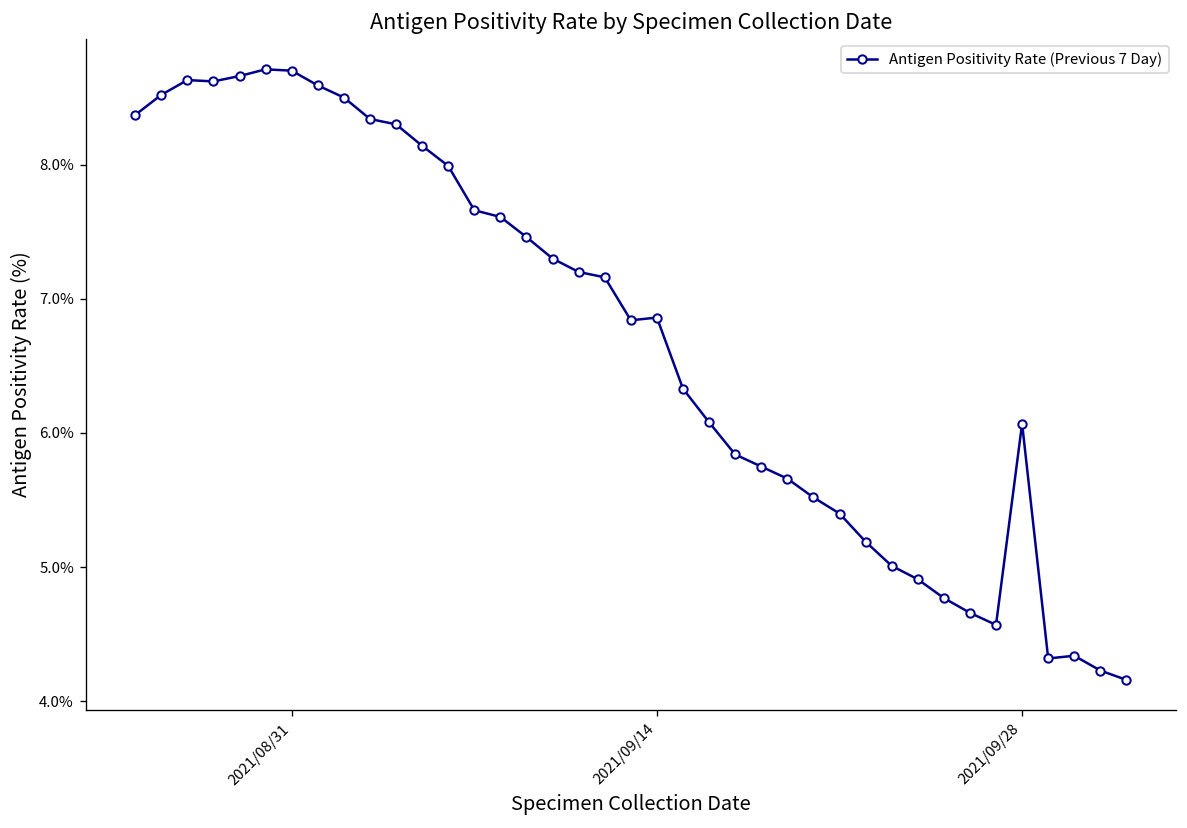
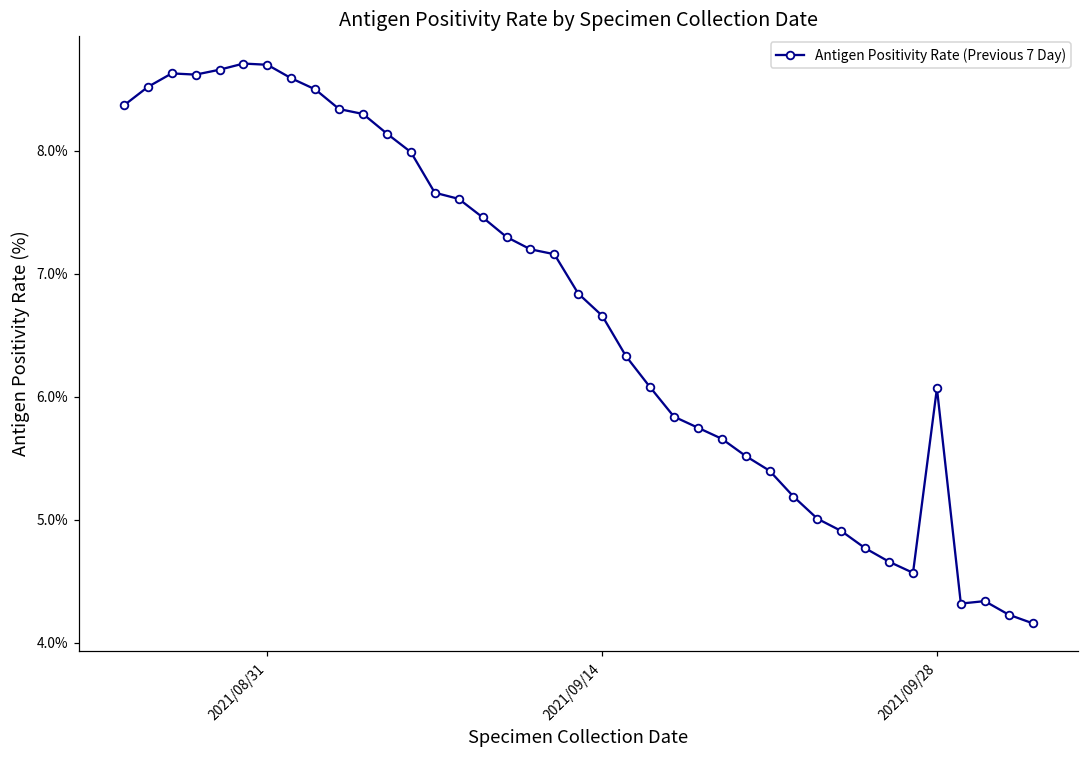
  {
    "2021/08/31": "8.70%",
-   "2021/09/14": "6.86%",
+   "2021/09/14": "6.66%",
    "2021/09/28": "6.07%"
  }
